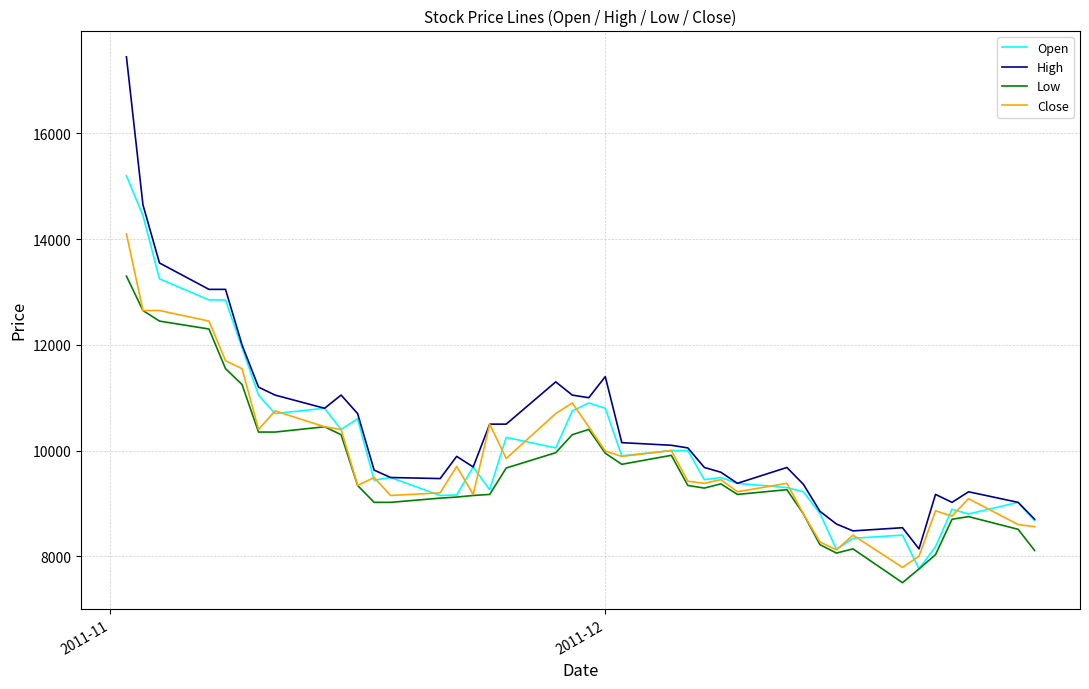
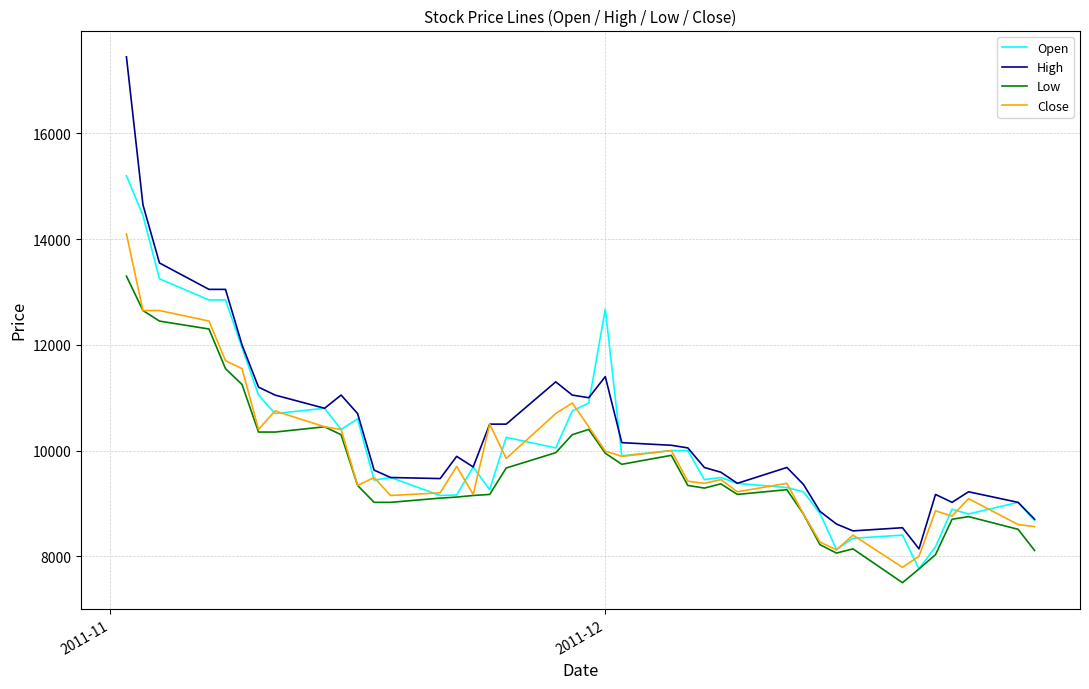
  {
    "Open": {
-     "2011-12": 10800
+     "2011-12": 12700
    },
    "High": {
      "2011-12": 11400
    }
  }
